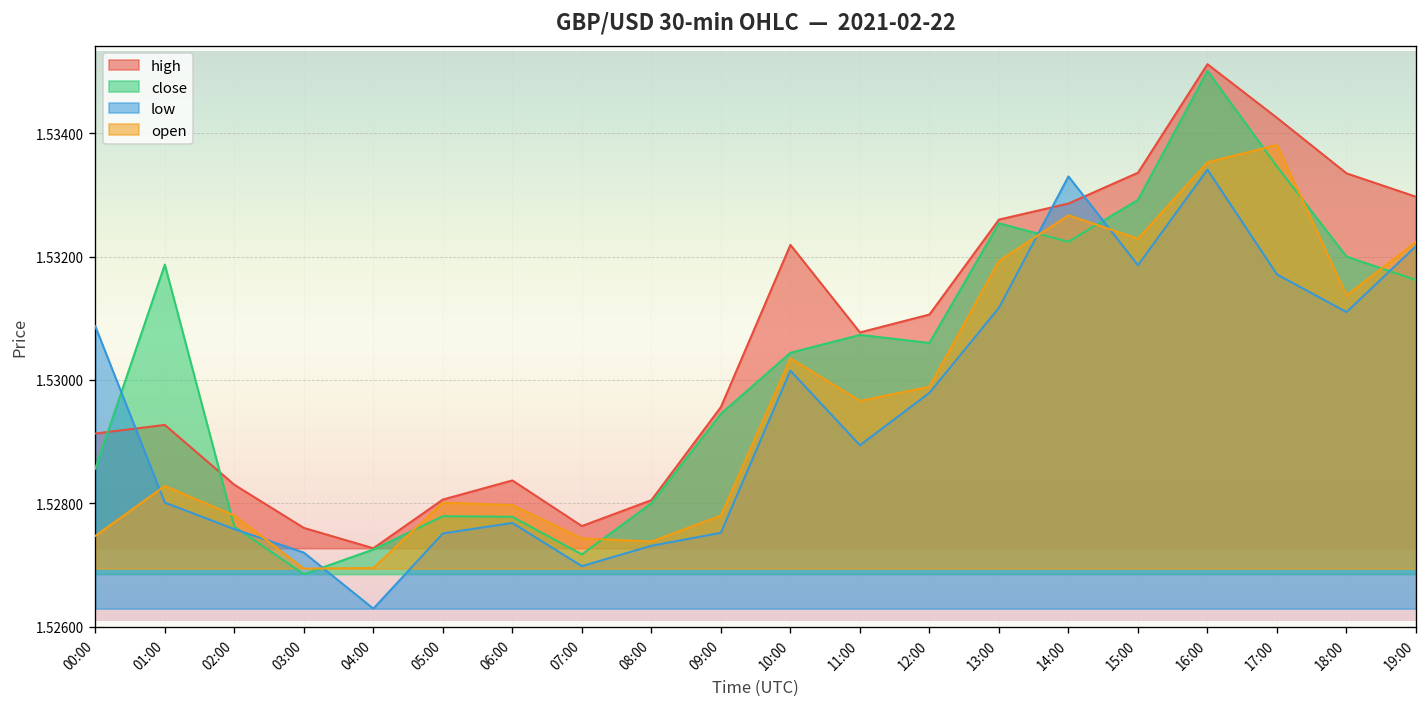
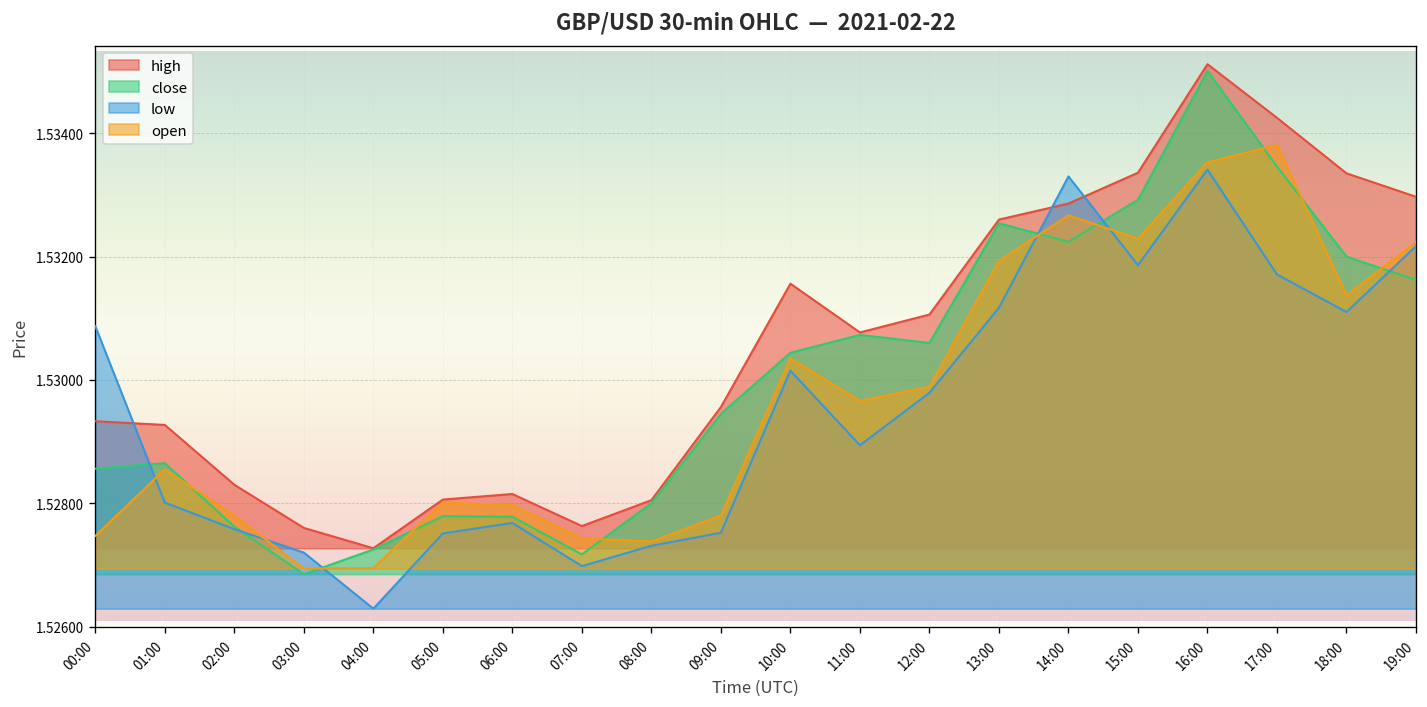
  {
    "high": {
-     "00:00": 1.5291,
+     "00:00": 1.5293,
      "01:00": 1.5293,
      "02:00": 1.5283,
      "03:00": 1.5276,
      "05:00": 1.5281,
-     "06:00": 1.5284,
+     "06:00": 1.5282,
      "07:00": 1.5276,
      "08:00": 1.5281,
      "09:00": 1.5296,
-     "10:00": 1.5322,
+     "10:00": 1.5316,
      "12:00": 1.5311,
      "13:00": 1.5326,
      "14:00": 1.5329,
      "15:00": 1.5334,
      "16:00": 1.5351,
      "17:00": 1.5343,
      "18:00": 1.5334,
      "19:00": 1.5330
    },
    "close": {
      "00:00": 1.5286,
-     "01:00": 1.5319,
+     "01:00": 1.5287,
      "03:00": 1.5269,
      "05:00": 1.5278,
      "06:00": 1.5278,
      "07:00": 1.5272,
      "08:00": 1.5280,
      "09:00": 1.5295,
      "10:00": 1.5304,
      "12:00": 1.5306,
      "13:00": 1.5325,
      "14:00": 1.5322,
      "15:00": 1.5329,
      "16:00": 1.5350,
      "17:00": 1.5335,
      "18:00": 1.5320,
      "19:00": 1.5316
    },
    "low": {
      "00:00": 1.5309,
      "01:00": 1.5280,
      "03:00": 1.5272,
      "04:00": 1.5263,
      "05:00": 1.5275,
      "06:00": 1.5277,
      "07:00": 1.5270,
      "08:00": 1.5273,
      "09:00": 1.5275,
      "10:00": 1.5302,
      "11:00": 1.5289,
      "12:00": 1.5298,
      "13:00": 1.5312,
      "14:00": 1.5333,
      "15:00": 1.5319,
      "16:00": 1.5334,
      "17:00": 1.5317,
      "18:00": 1.5311,
      "19:00": 1.5322
    },
    "open": {
      "00:00": 1.5275,
-     "01:00": 1.5283,
+     "01:00": 1.5286,
      "02:00": 1.5278,
      "03:00": 1.5269,
      "04:00": 1.5270,
      "05:00": 1.5280,
      "06:00": 1.5280,
      "07:00": 1.5274,
      "08:00": 1.5274,
      "09:00": 1.5278,
      "10:00": 1.5304,
      "11:00": 1.5297,
      "12:00": 1.5299,
      "13:00": 1.5319,
      "14:00": 1.5327,
      "15:00": 1.5323,
      "16:00": 1.5335,
      "17:00": 1.5338,
      "18:00": 1.5314,
      "19:00": 1.5322
    }
  }
